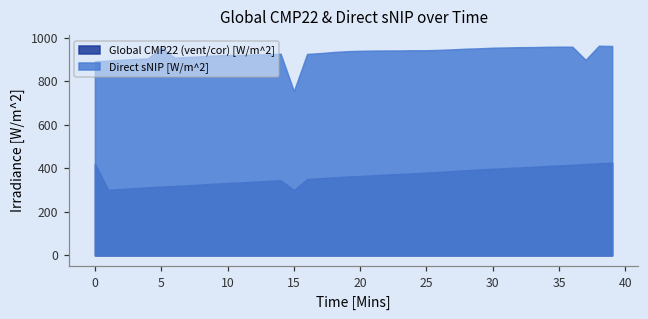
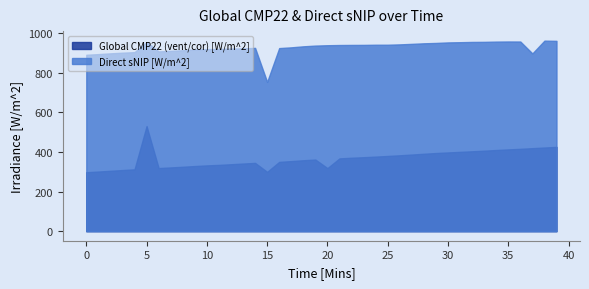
  {
    "Global CMP22 (vent/cor) [W/m^2]": {
-     "0": 420,
-     "5": 320,
+     "0": 300,
+     "5": 530,
      "10": 330,
      "15": 300,
-     "20": 360,
+     "20": 320,
      "25": 380,
      "30": 400,
      "35": 410
    },
    "Direct sNIP [W/m^2]": {
      "15": 750,
      "20": 940,
      "25": 940,
      "30": 950,
      "35": 960
    }
  }
